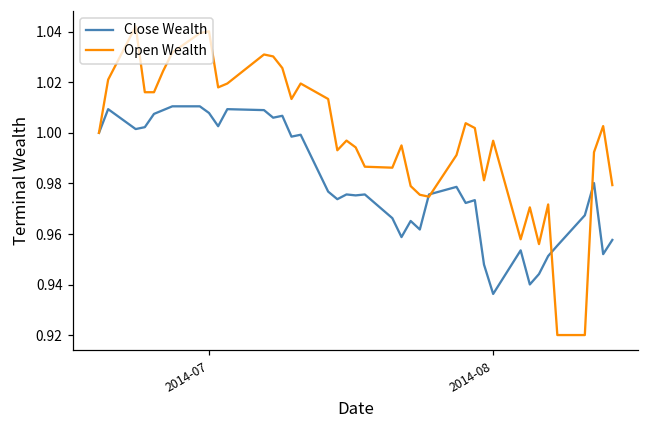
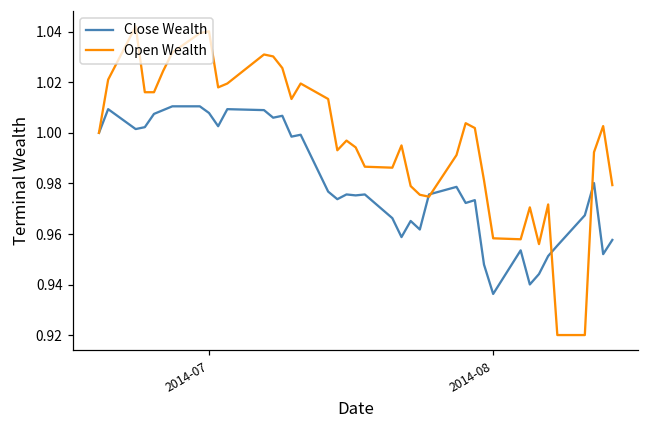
  {
    "Close Wealth": {
      "2014-07": 1.008,
      "2014-08": 0.936
    },
    "Open Wealth": {
-     "2014-08": 0.997
+     "2014-08": 0.958
    }
  }
